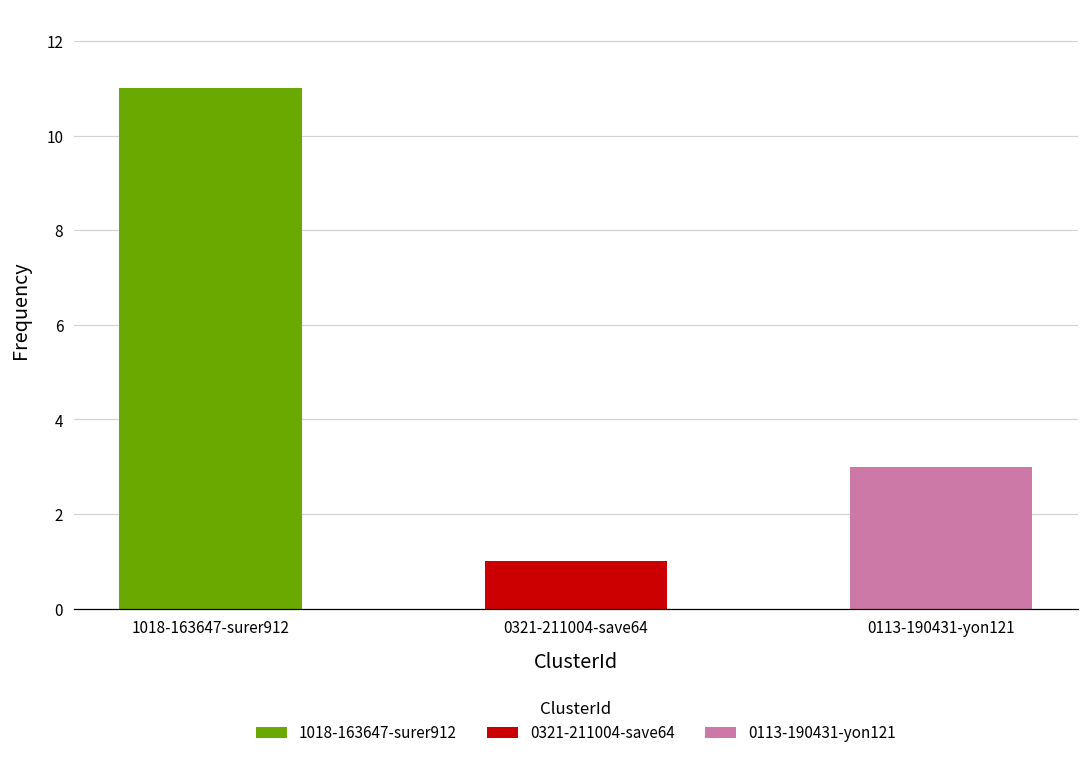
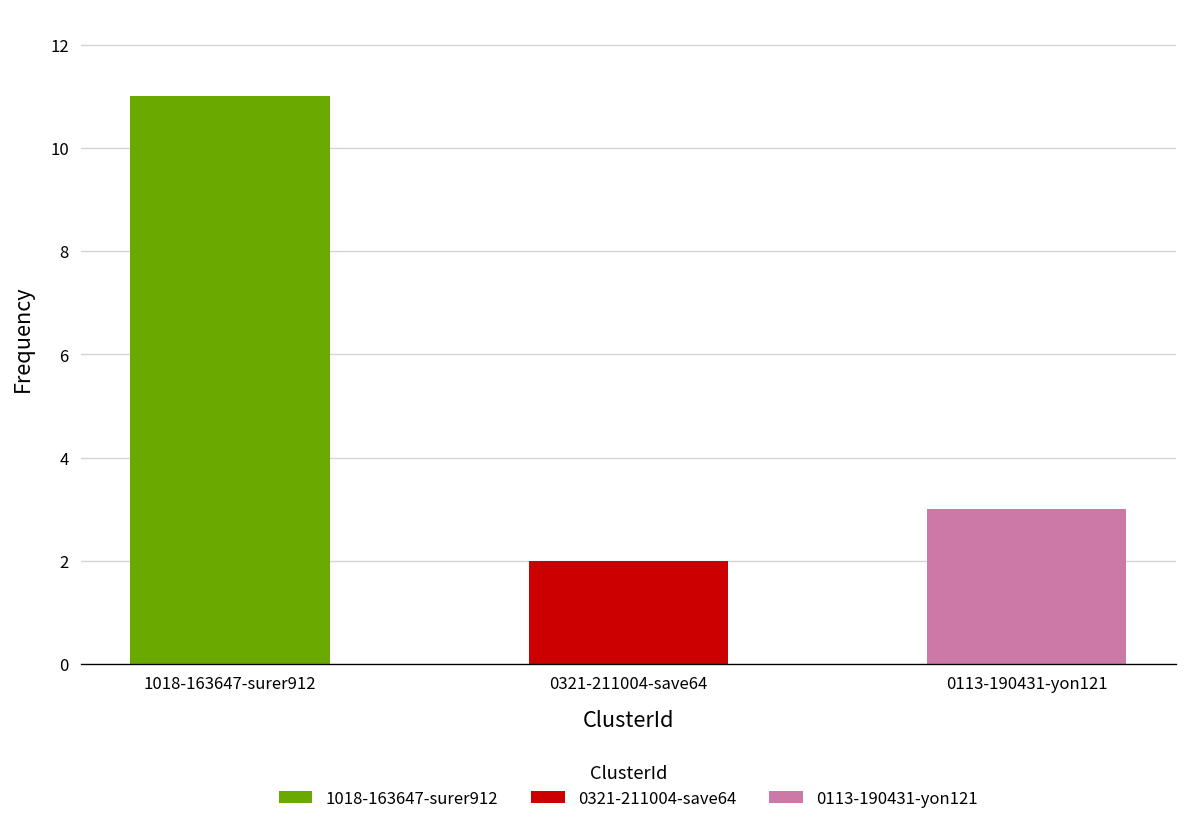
  {
    "1018-163647-surer912": 11,
-   "0321-211004-save64": 1,
+   "0321-211004-save64": 2,
    "0113-190431-yon121": 3
  }
